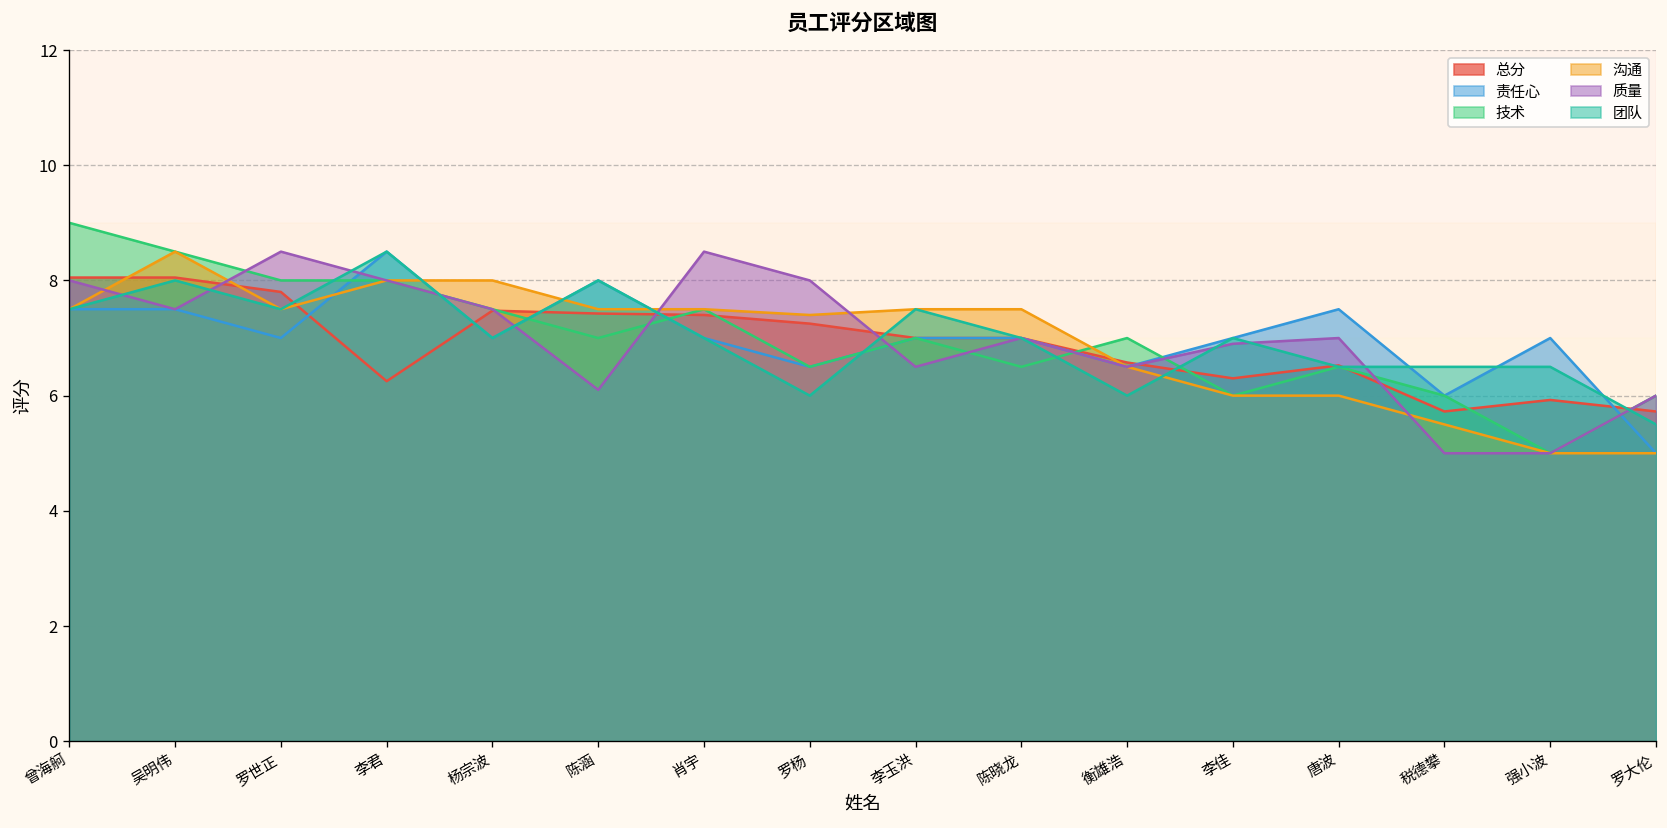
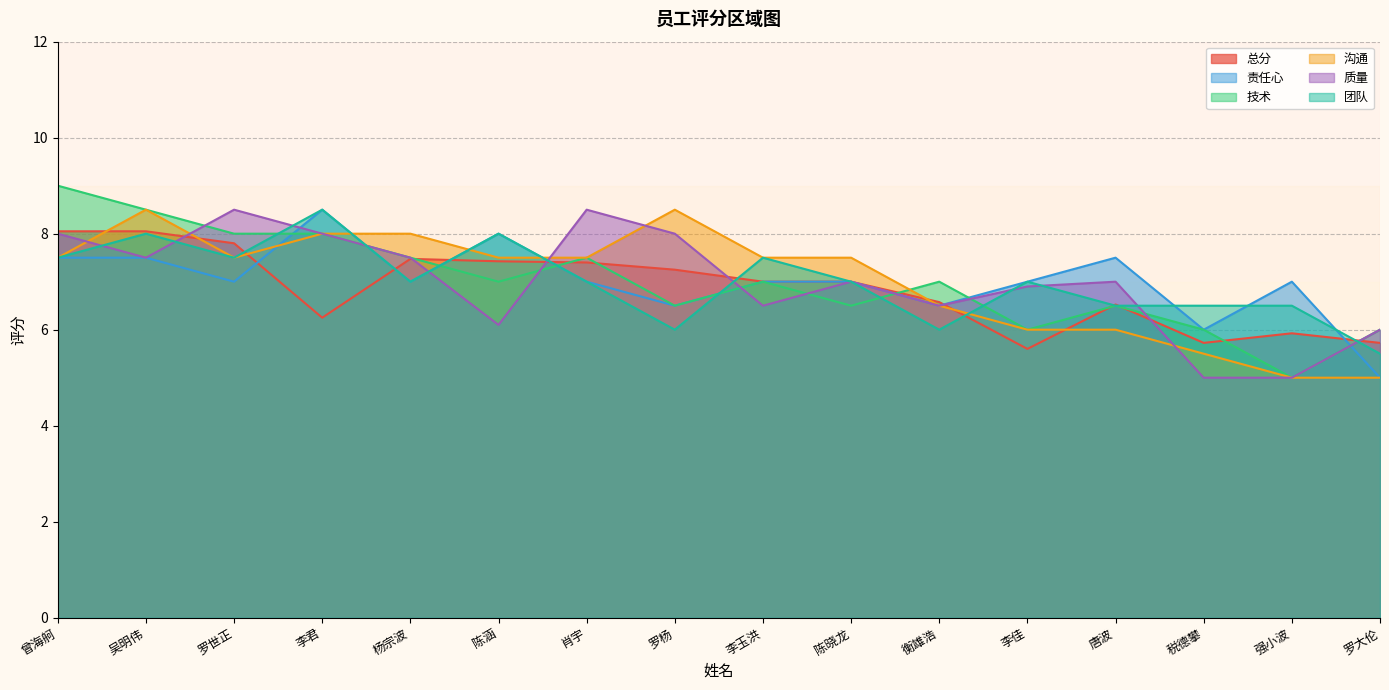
  {
    "总分": {
      "罗世正": 7.8,
      "李君": 6.3,
      "陈涵": 7.4,
      "肖宇": 7.4,
      "罗杨": 7.3,
      "衡雄浩": 6.6,
-     "李佳": 6.3,
+     "李佳": 5.6,
      "税德攀": 5.7,
      "强小波": 5.9,
      "罗大伦": 5.7
    },
    "沟通": {
      "杨宗波": 8.0,
      "陈涵": 7.5,
-     "罗杨": 7.4,
+     "罗杨": 8.5,
      "陈晓龙": 7.5,
      "唐波": 6.0,
      "税德攀": 5.5
    },
    "质量": {
      "罗世正": 8.5,
      "陈涵": 6.1,
      "肖宇": 8.5,
      "罗杨": 8.0,
      "李玉洪": 6.5,
      "李佳": 6.9,
      "唐波": 7.0,
      "税德攀": 5.0
    }
  }
